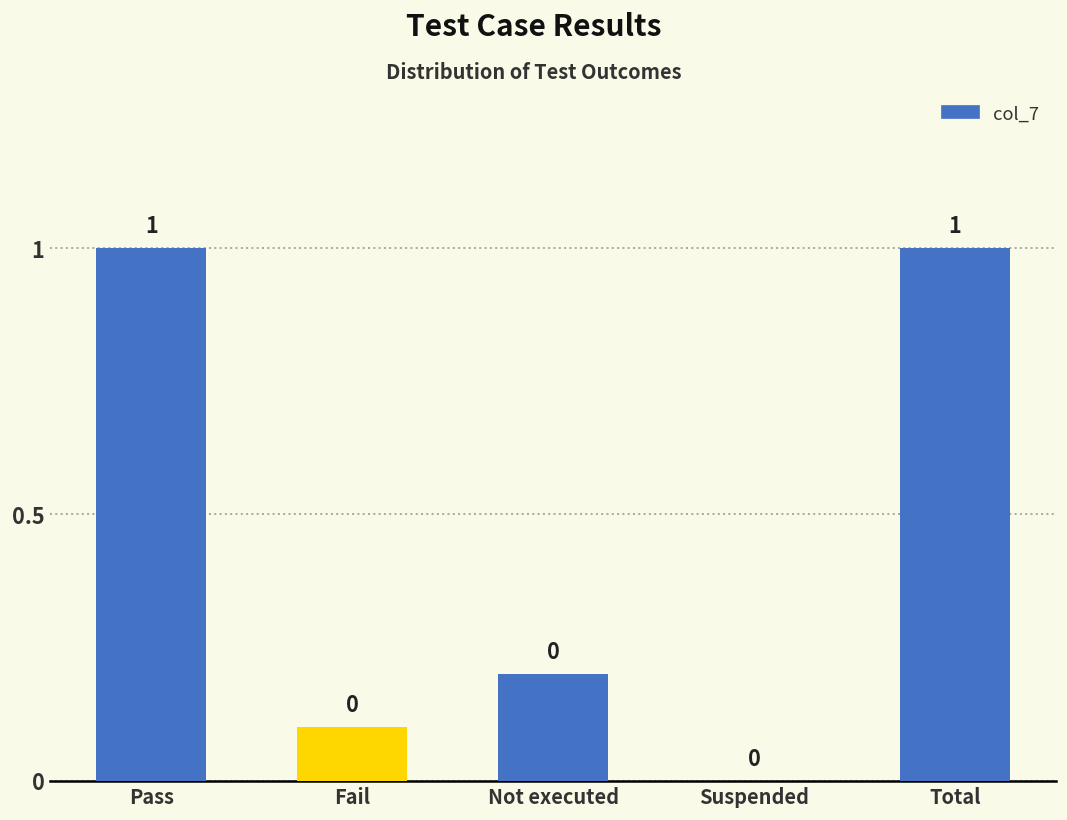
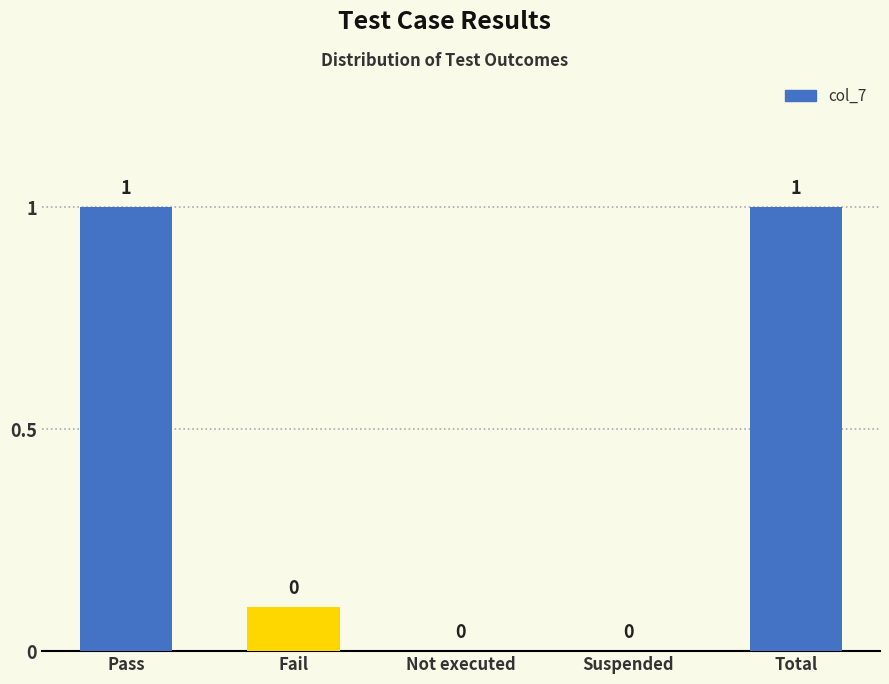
  {
-   "Not executed": 0.2
+   "Not executed": 0.0
  }
